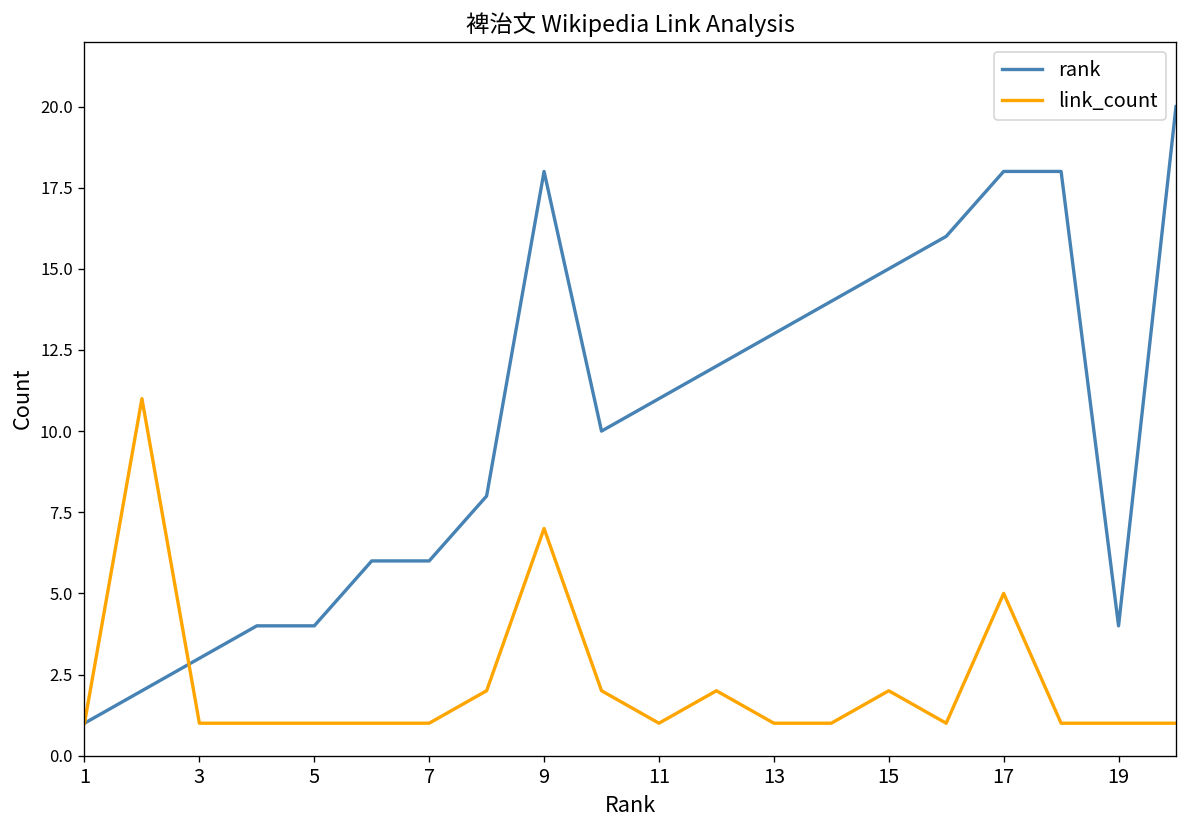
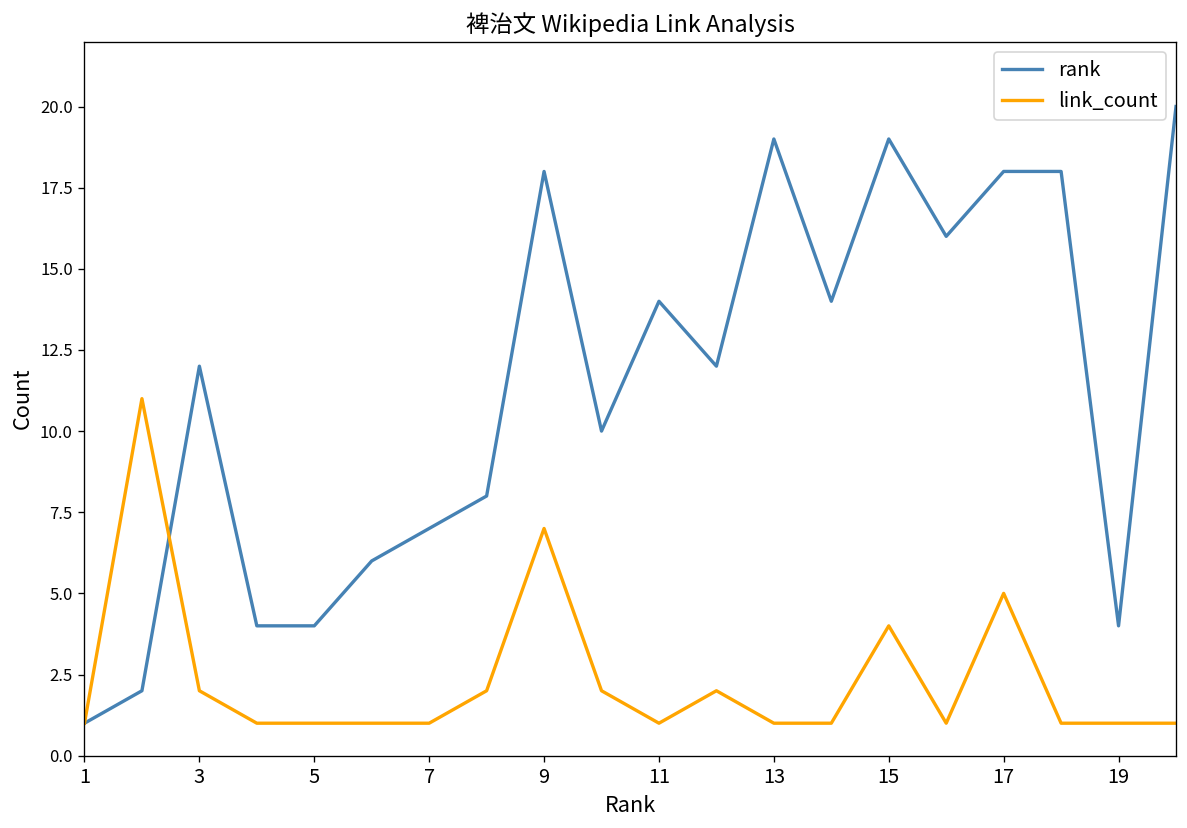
  {
    "rank": {
-     "3": 3,
+     "3": 12,
      "5": 4,
-     "7": 6,
+     "7": 7,
      "9": 18,
-     "11": 11,
-     "13": 13,
-     "15": 15,
+     "11": 14,
+     "13": 19,
+     "15": 19,
      "17": 18,
      "19": 4
    },
    "link_count": {
-     "3": 1,
+     "3": 2,
      "5": 1,
      "7": 1,
      "9": 7,
      "11": 1,
      "13": 1,
-     "15": 2,
+     "15": 4,
      "17": 5,
      "19": 1
    }
  }
